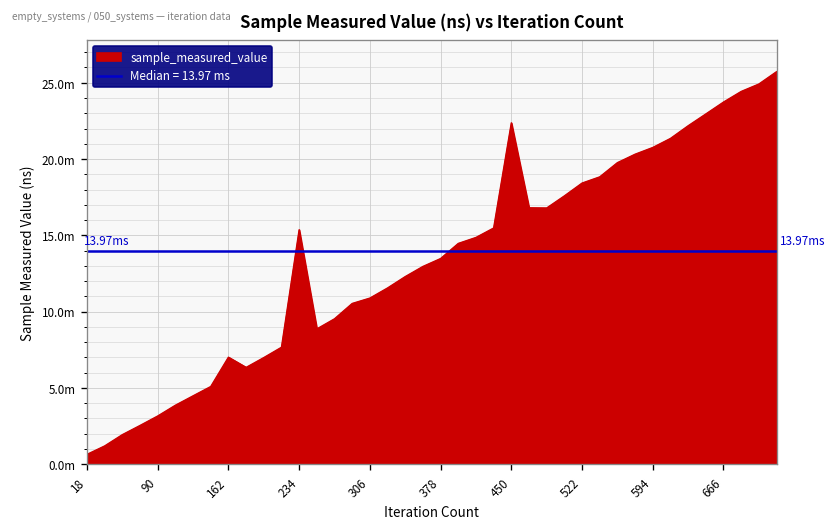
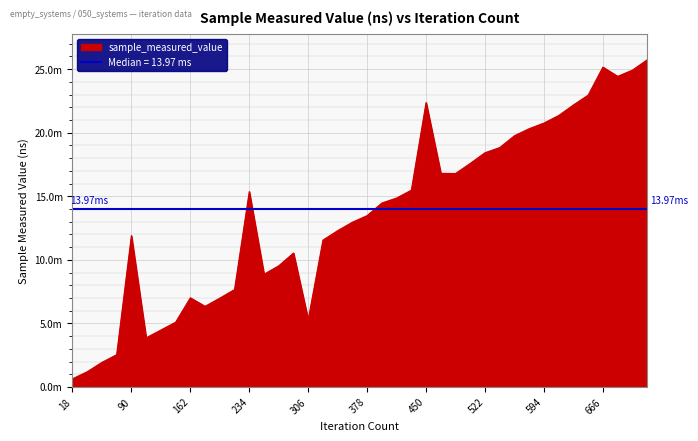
  {
    "18": "0.6m",
-   "90": "3.2m",
+   "90": "11.9m",
    "162": "7.0m",
    "234": "15.4m",
-   "306": "10.9m",
+   "306": "5.3m",
    "378": "13.5m",
    "450": "22.4m",
    "522": "18.4m",
    "594": "20.8m",
-   "666": "23.7m"
+   "666": "25.2m"
  }
